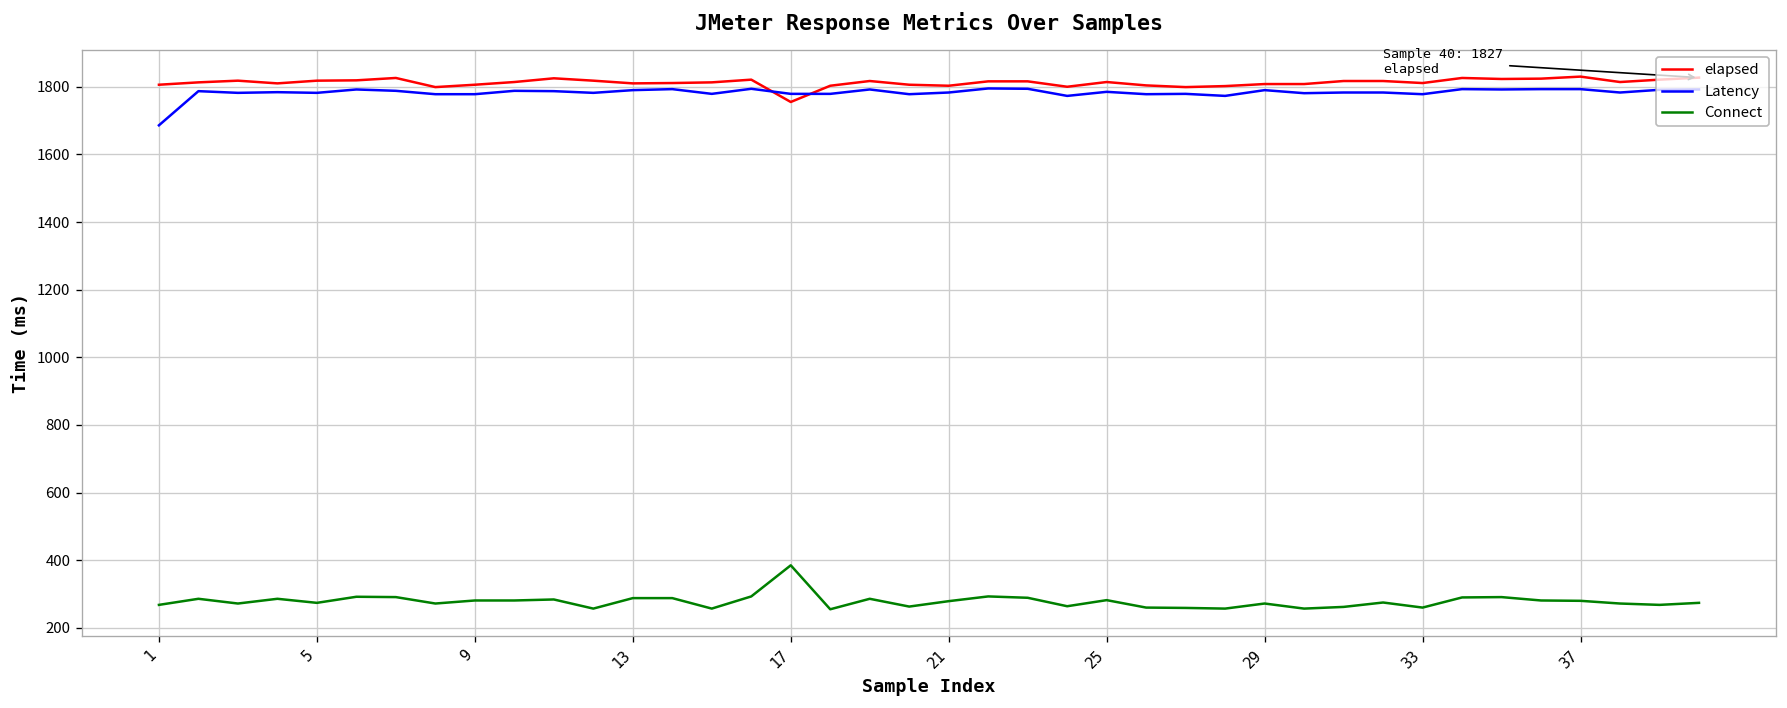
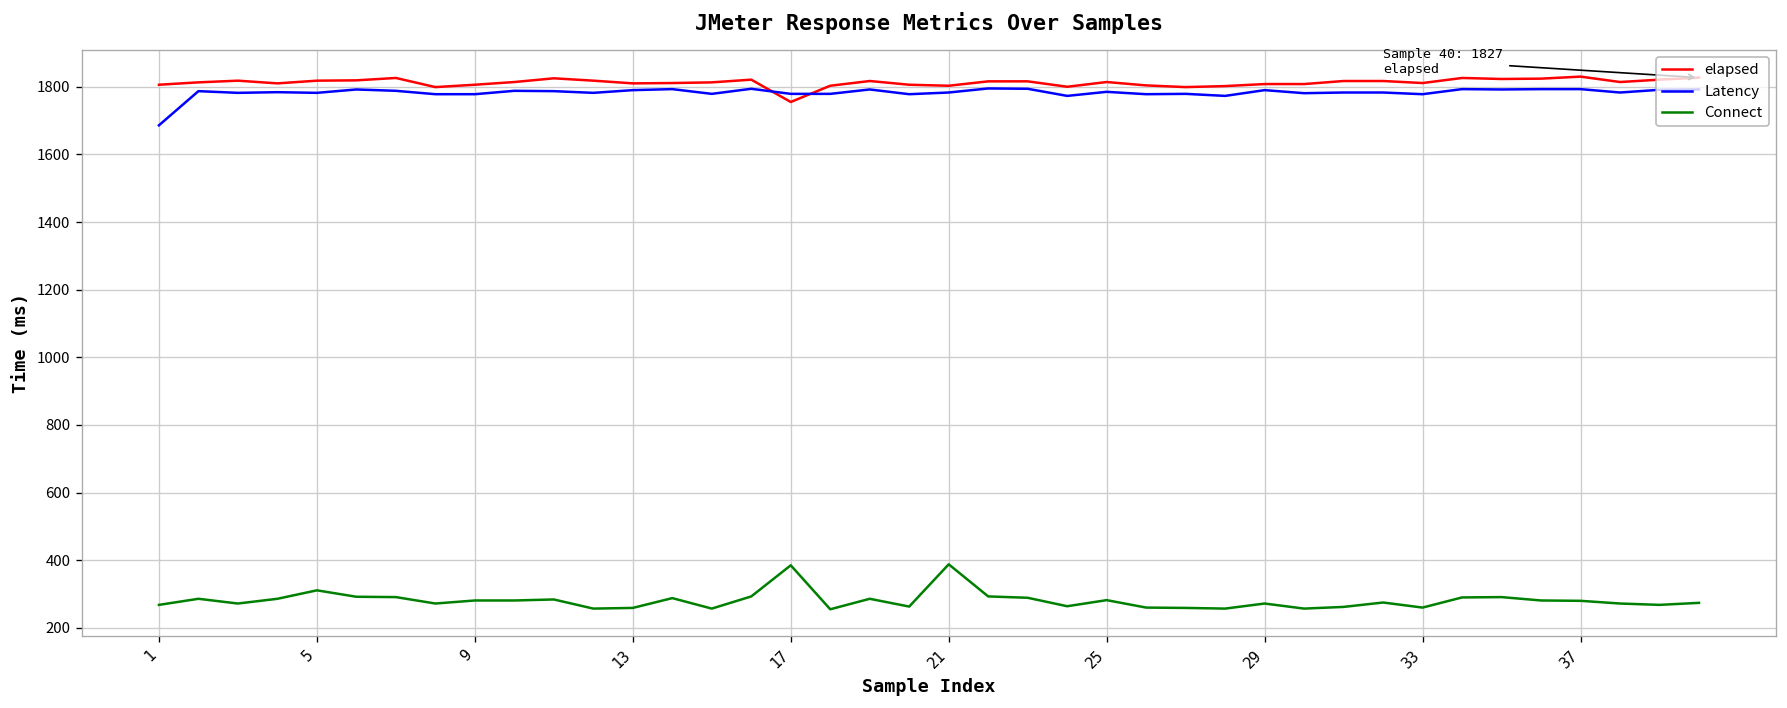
  {
    "elapsed": {
      "1": 1810,
      "5": 1820,
      "9": 1810,
      "13": 1810,
      "17": 1760,
      "21": 1800,
      "25": 1810,
      "29": 1810,
      "33": 1810
    },
    "Latency": {
      "1": 1690,
      "5": 1780,
      "9": 1780,
      "13": 1790,
      "17": 1780,
      "21": 1780,
      "25": 1790,
      "29": 1790,
      "33": 1780,
      "37": 1790
    },
    "Connect": {
      "1": 270,
-     "5": 270,
+     "5": 310,
      "9": 280,
-     "13": 290,
+     "13": 260,
      "17": 390,
-     "21": 280,
+     "21": 390,
      "25": 280,
      "29": 270,
      "33": 260,
      "37": 280
    }
  }
